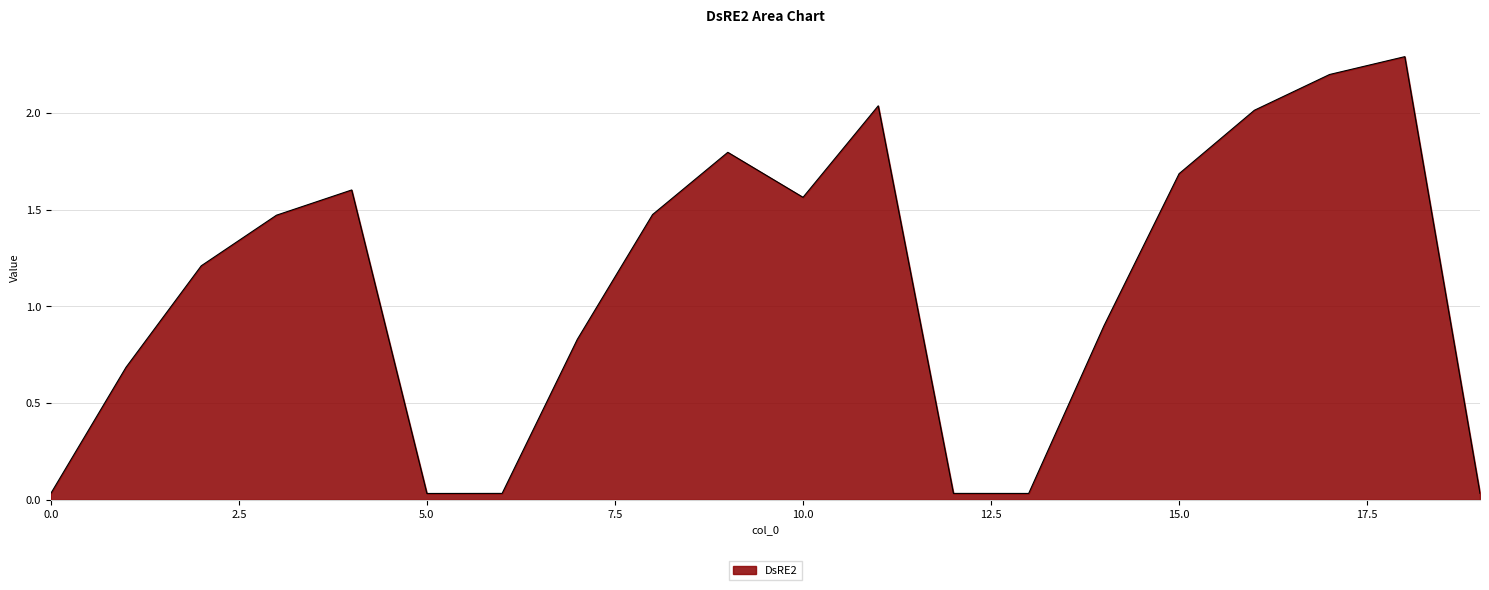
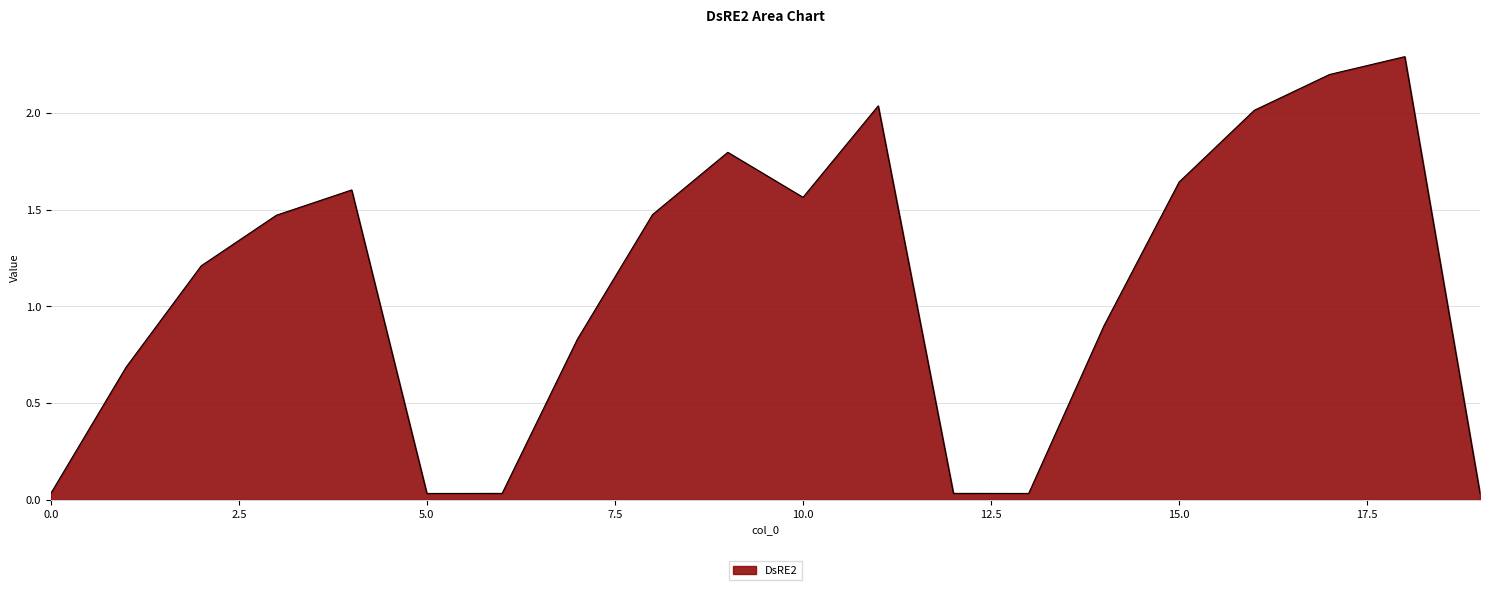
  {
    "0.0": 0.03,
    "5.0": 0.03,
    "10.0": 1.56,
-   "15.0": 1.69
+   "15.0": 1.64
  }
